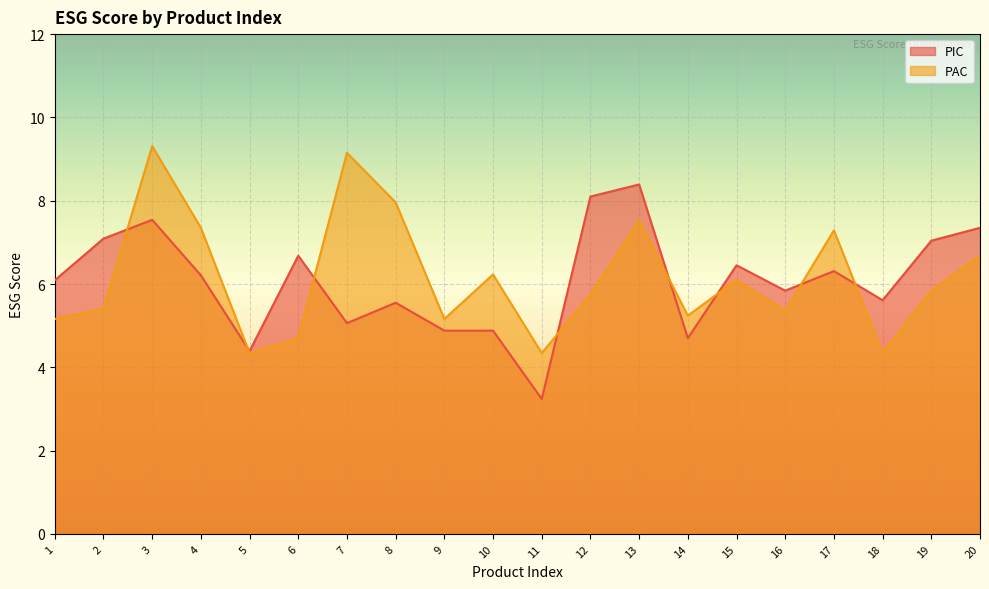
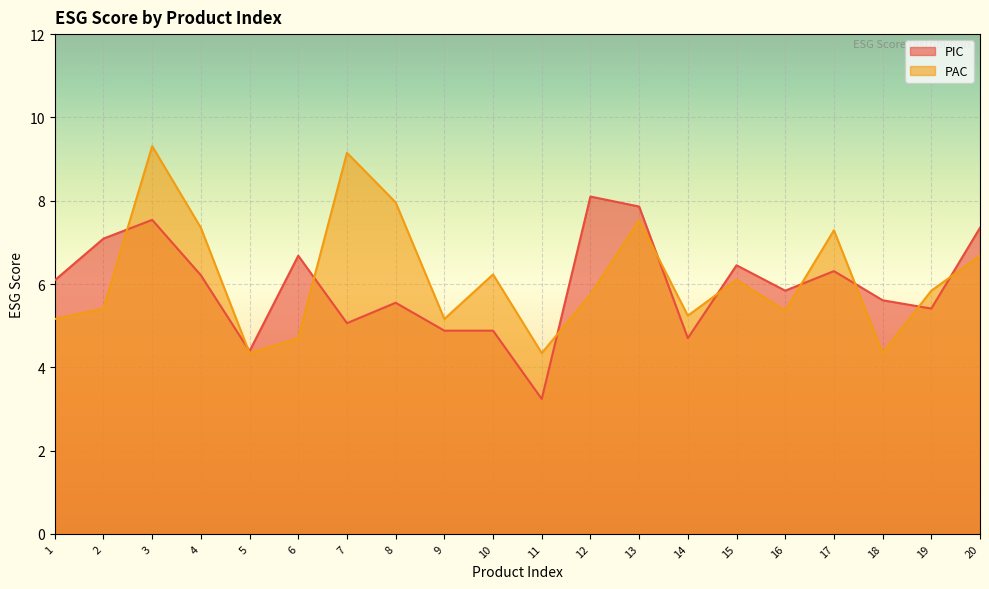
  {
    "PIC": {
      "1": 6.1,
      "2": 7.1,
      "3": 7.5,
      "4": 6.2,
      "6": 6.7,
      "7": 5.1,
      "8": 5.6,
      "9": 4.9,
      "10": 4.9,
      "11": 3.2,
      "12": 8.1,
-     "13": 8.4,
+     "13": 7.9,
      "14": 4.7,
      "15": 6.5,
      "16": 5.8,
      "17": 6.3,
      "18": 5.6,
-     "19": 7.0,
+     "19": 5.4,
      "20": 7.4
    },
    "PAC": {
      "1": 5.2,
      "2": 5.4,
      "3": 9.3,
      "4": 7.4,
      "6": 4.7,
      "7": 9.2,
      "8": 8.0,
      "9": 5.2,
      "10": 6.2,
      "11": 4.3,
      "12": 5.8,
      "13": 7.5,
      "14": 5.2,
      "15": 6.1,
      "16": 5.4,
      "17": 7.3,
      "18": 4.3,
      "19": 5.8,
      "20": 6.7
    }
  }
